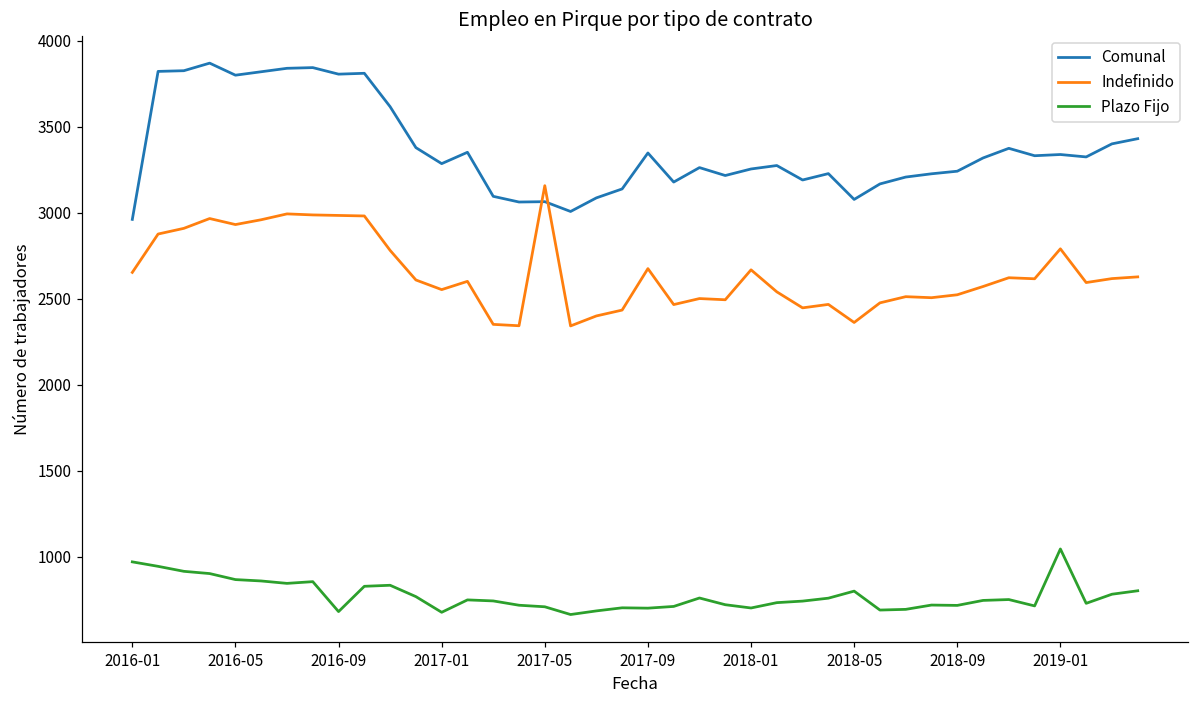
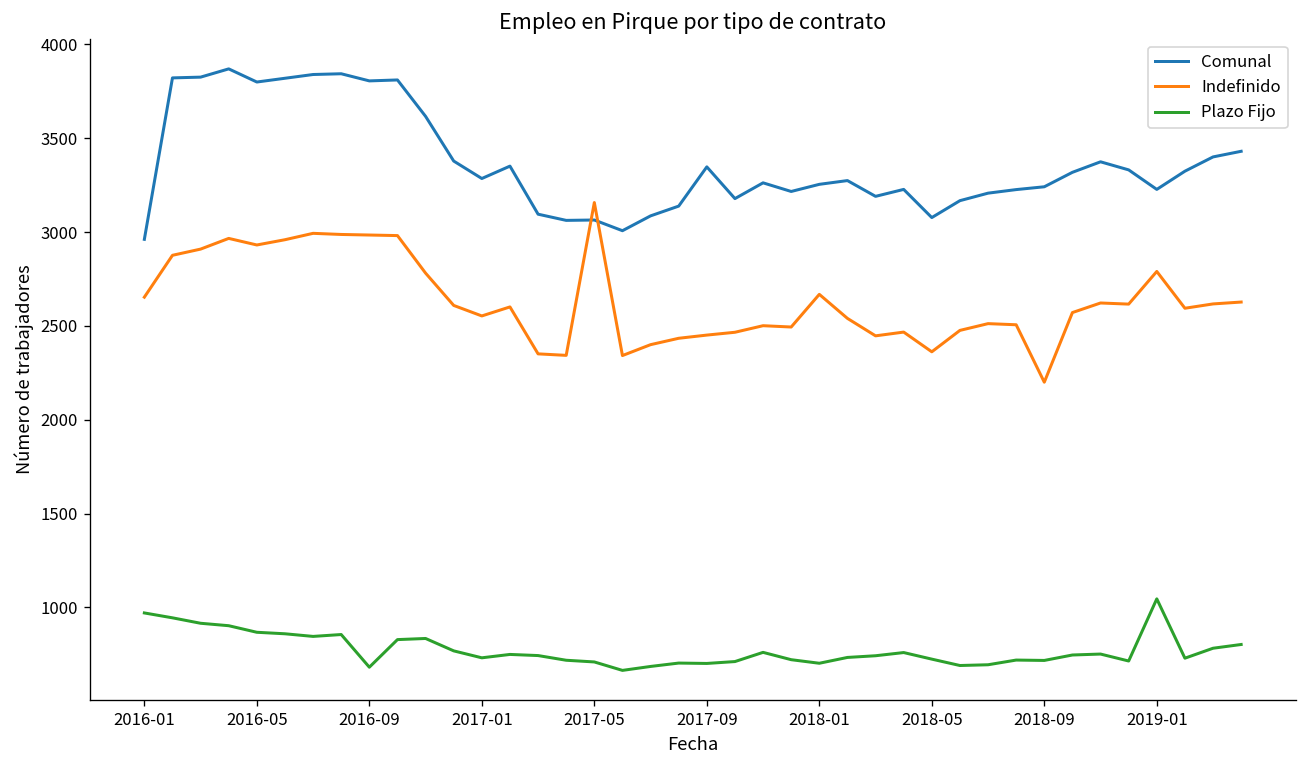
  {
    "Comunal": {
      "2016-01": 2960,
      "2016-05": 3800,
      "2016-09": 3810,
      "2017-01": 3290,
      "2017-05": 3060,
      "2017-09": 3350,
      "2018-01": 3250,
      "2018-05": 3080,
      "2018-09": 3240,
-     "2019-01": 3340
+     "2019-01": 3230
    },
    "Indefinido": {
      "2016-01": 2650,
      "2016-05": 2930,
      "2016-09": 2980,
      "2017-01": 2550,
      "2017-05": 3160,
-     "2017-09": 2680,
+     "2017-09": 2450,
      "2018-01": 2670,
      "2018-05": 2360,
-     "2018-09": 2520,
+     "2018-09": 2200,
      "2019-01": 2790
    },
    "Plazo Fijo": {
      "2016-01": 970,
      "2016-05": 870,
      "2016-09": 680,
-     "2017-01": 680,
+     "2017-01": 730,
      "2017-05": 710,
      "2017-09": 700,
      "2018-01": 700,
-     "2018-05": 800,
+     "2018-05": 730,
      "2018-09": 720,
      "2019-01": 1050
    }
  }
